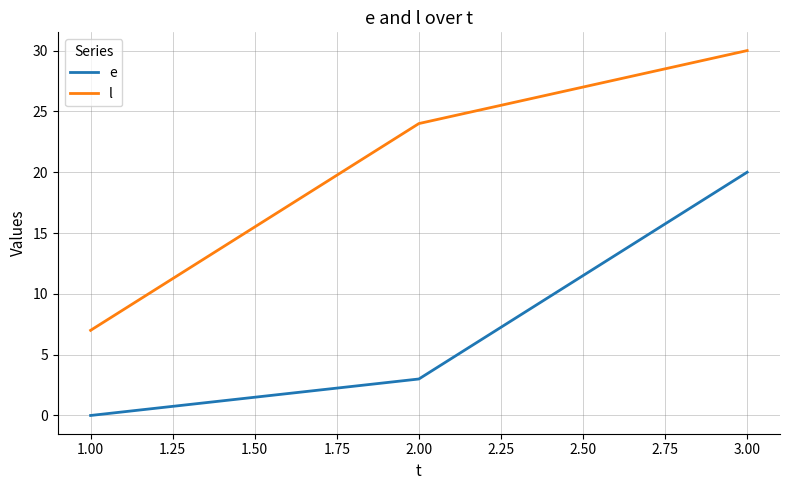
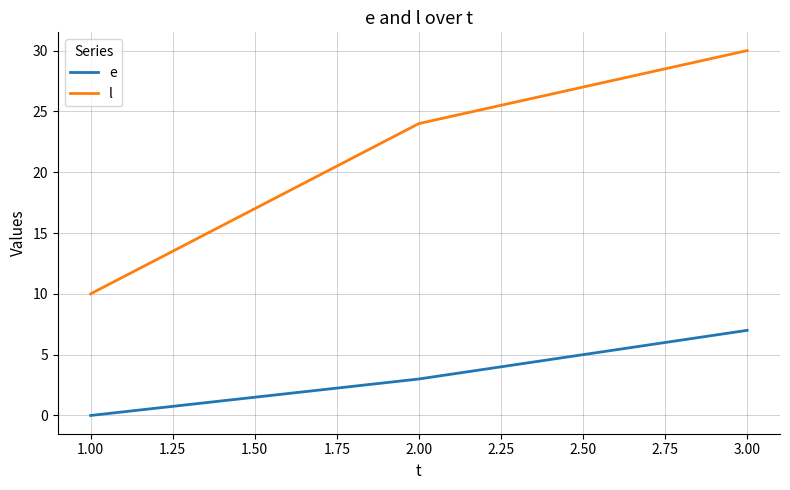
  {
    "e": {
      "1.00": 0,
      "2.00": 3,
-     "3.00": 20
+     "3.00": 7
    },
    "l": {
-     "1.00": 7,
+     "1.00": 10,
      "2.00": 24,
      "3.00": 30
    }
  }
